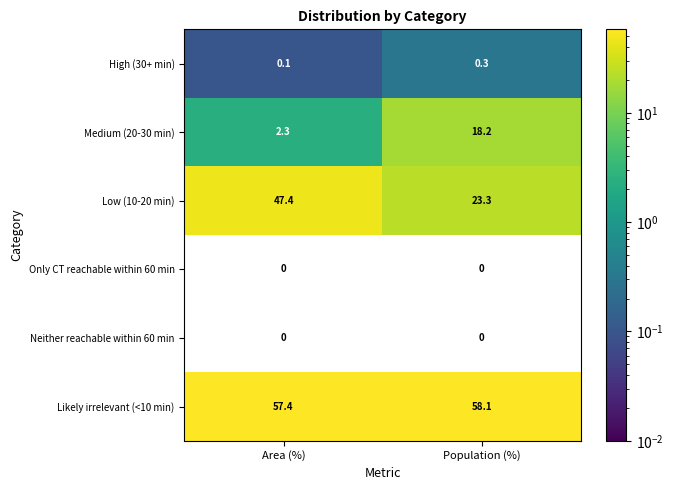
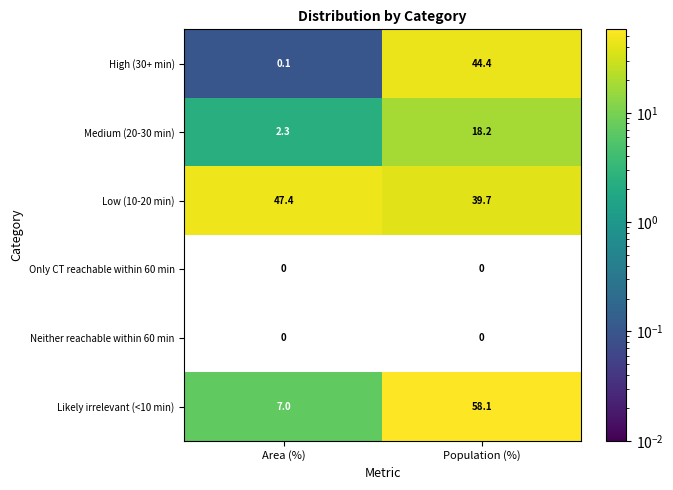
  {
    "High (30+ min)": {
      "Area (%)": 0.1,
-     "Population (%)": 0.3
+     "Population (%)": 44.4
    },
    "Medium (20-30 min)": {
      "Area (%)": 2.3,
      "Population (%)": 18.2
    },
    "Low (10-20 min)": {
      "Area (%)": 47.4,
-     "Population (%)": 23.3
+     "Population (%)": 39.7
    },
    "Likely irrelevant (<10 min)": {
-     "Area (%)": 57.4,
+     "Area (%)": 7.0,
      "Population (%)": 58.1
    }
  }
